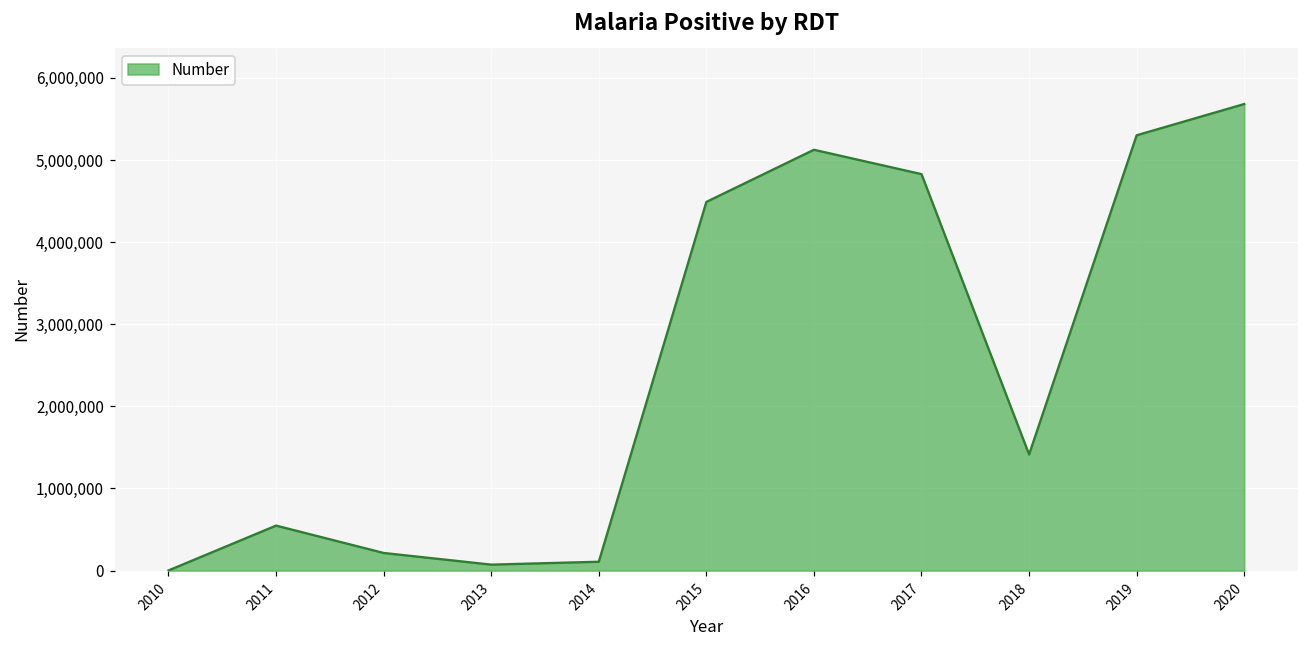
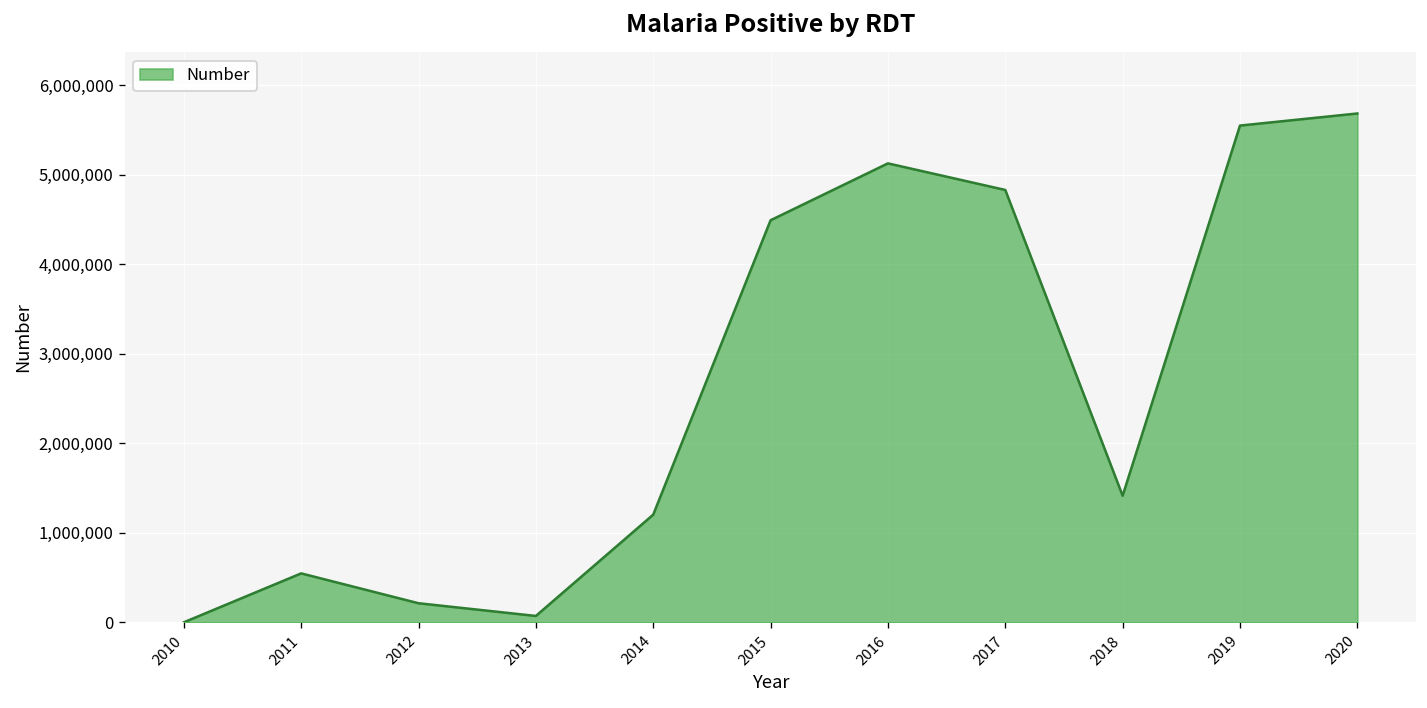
  {
    "2010": "0",
    "2011": "500,000",
    "2012": "200,000",
    "2013": "100,000",
-   "2014": "100,000",
+   "2014": "1,200,000",
    "2015": "4,500,000",
    "2016": "5,100,000",
    "2017": "4,800,000",
    "2018": "1,400,000",
-   "2019": "5,300,000",
+   "2019": "5,500,000",
    "2020": "5,700,000"
  }
